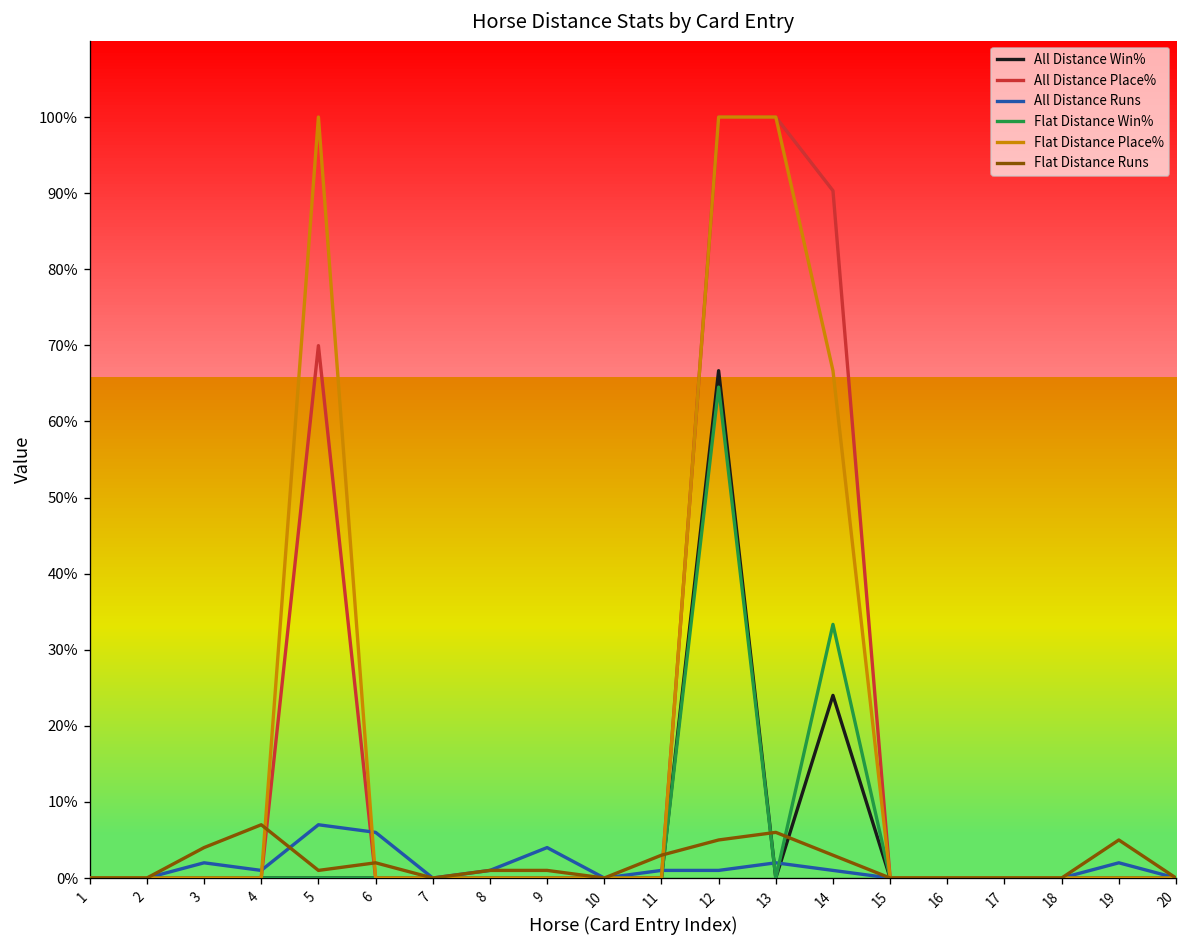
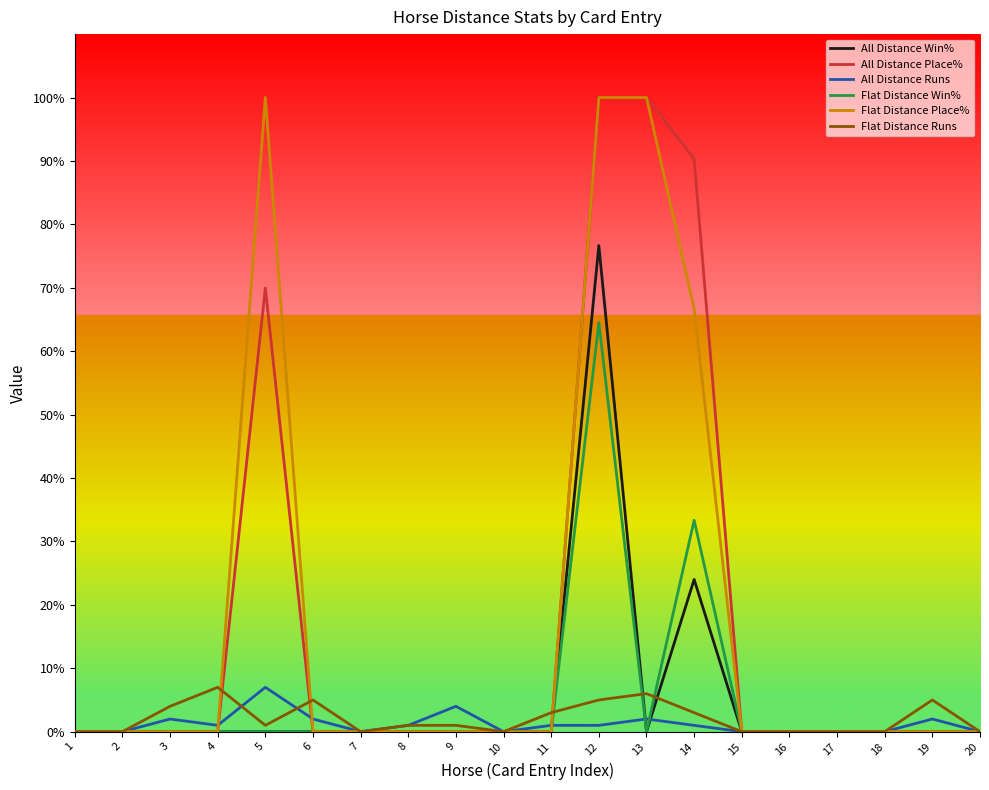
  {
    "All Distance Win%": {
-     "12": "67%",
+     "12": "77%",
      "14": "24%"
    },
    "All Distance Place%": {
      "5": "70%",
      "14": "90%"
    },
    "All Distance Runs": {
      "3": "2%",
      "4": "1%",
      "5": "7%",
-     "6": "6%",
+     "6": "2%",
      "9": "4%",
      "11": "1%",
      "12": "1%",
      "13": "2%",
      "14": "1%",
      "19": "2%"
    },
    "Flat Distance Win%": {
      "12": "65%",
      "14": "33%"
    },
    "Flat Distance Place%": {
      "5": "100%",
      "14": "67%"
    },
    "Flat Distance Runs": {
      "3": "4%",
      "4": "7%",
      "5": "1%",
-     "6": "2%",
+     "6": "5%",
      "9": "1%",
      "11": "3%",
      "12": "5%",
      "13": "6%",
      "14": "3%",
      "19": "5%"
    }
  }
